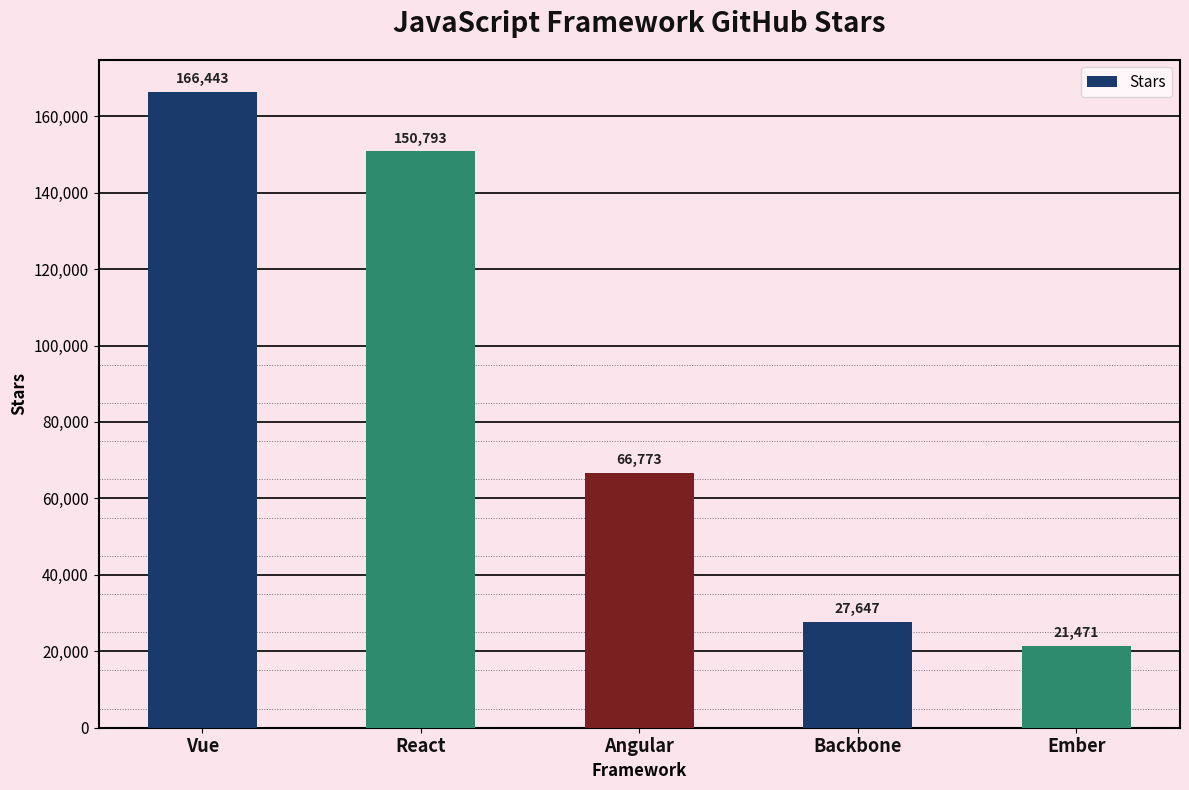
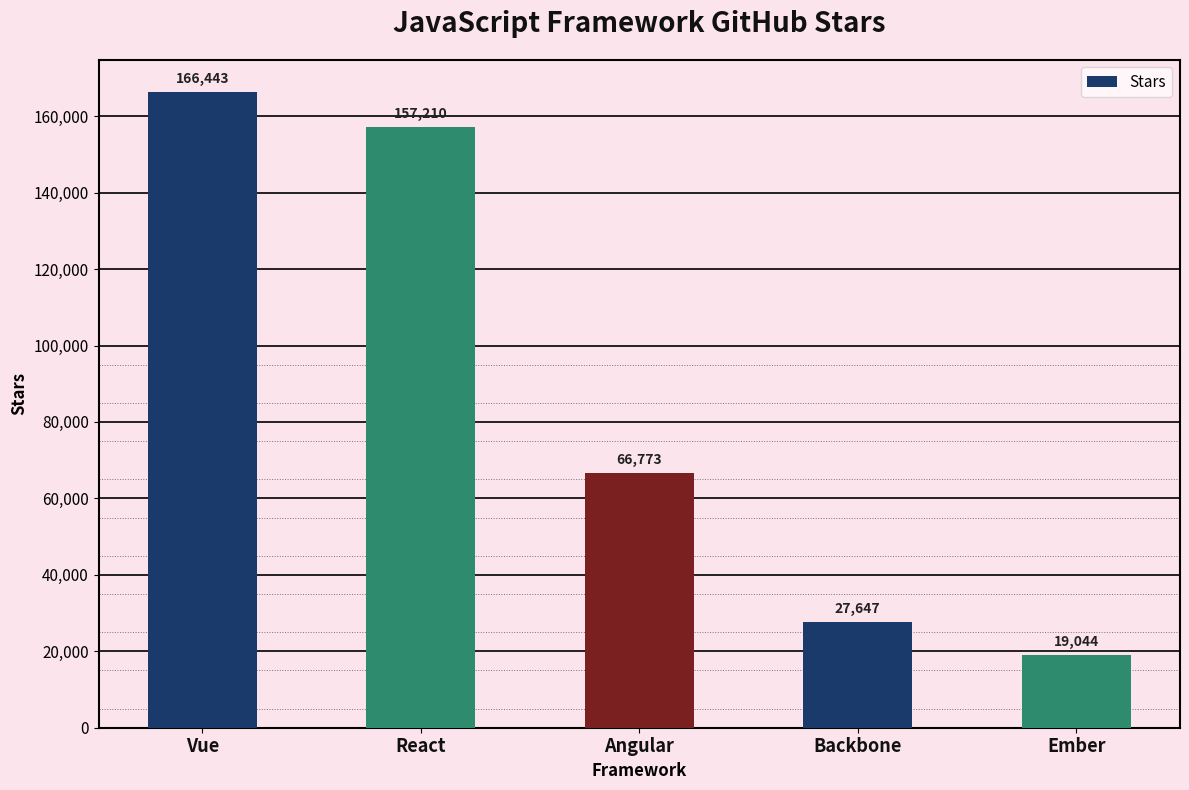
  {
    "Vue": "166,443",
-   "React": "150,793",
+   "React": "157,210",
    "Angular": "66,773",
    "Backbone": "27,647",
-   "Ember": "21,471"
+   "Ember": "19,044"
  }
